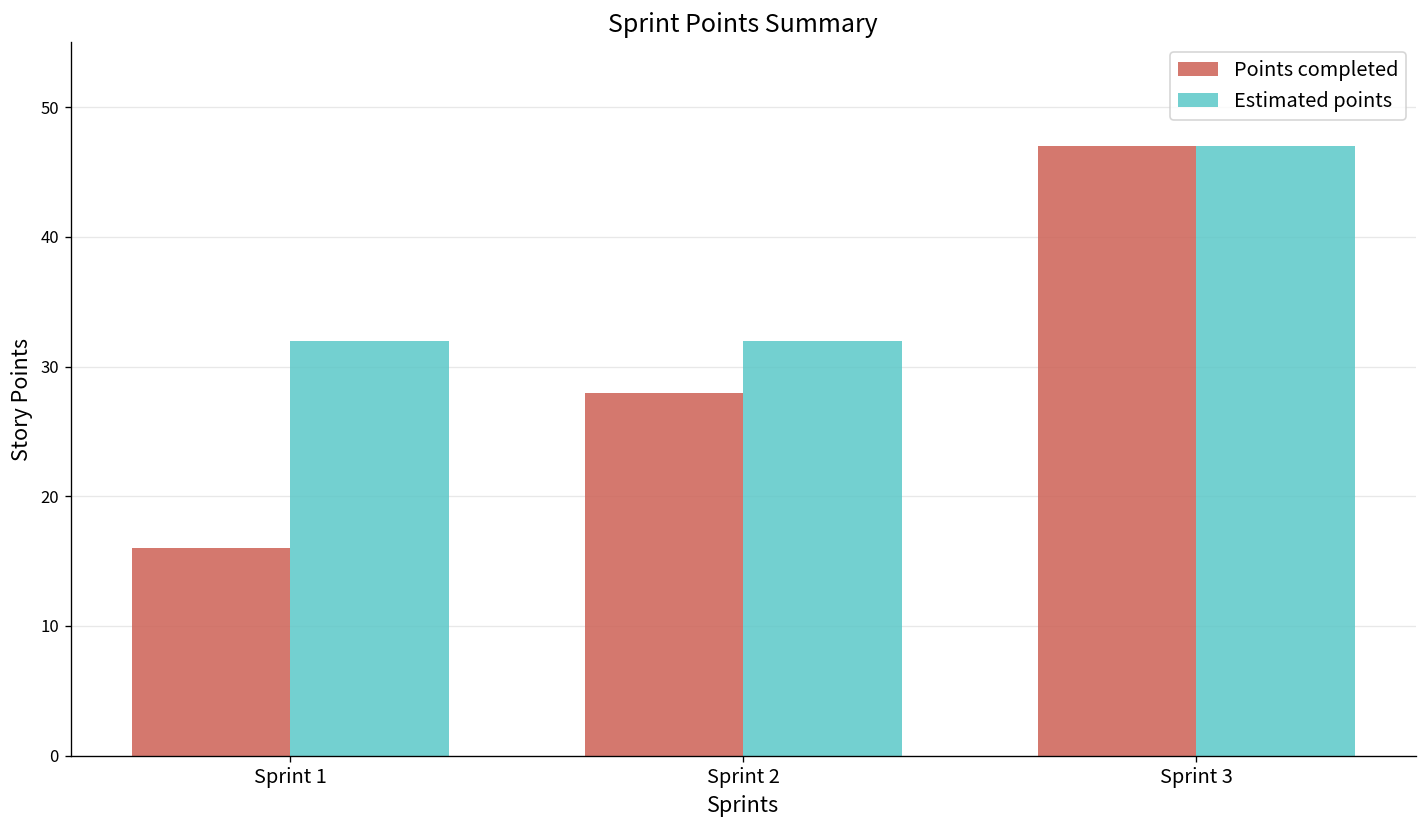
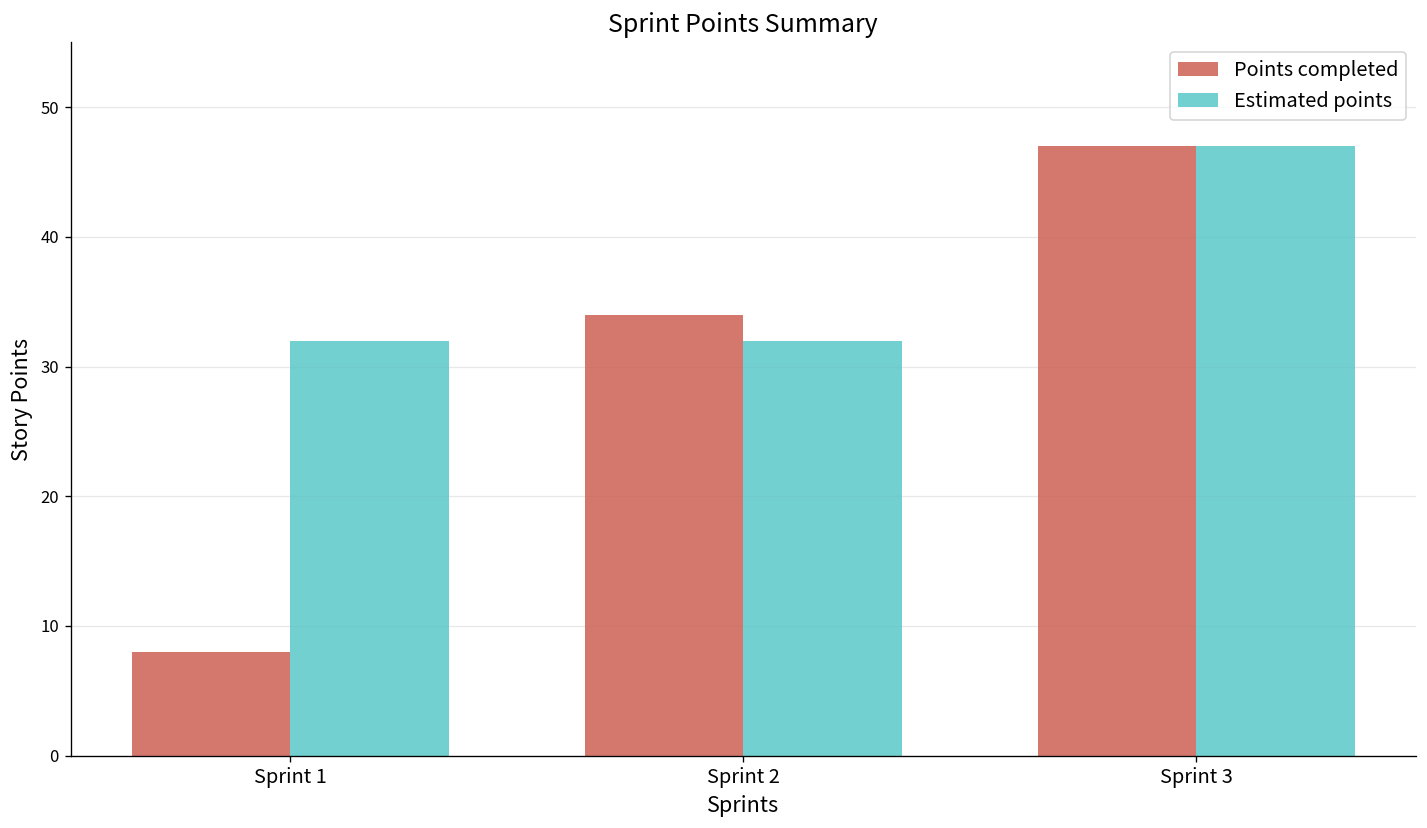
  {
    "Points completed": {
-     "Sprint 1": 16,
-     "Sprint 2": 28,
+     "Sprint 1": 8,
+     "Sprint 2": 34,
      "Sprint 3": 47
    },
    "Estimated points": {
      "Sprint 1": 32,
      "Sprint 2": 32,
      "Sprint 3": 47
    }
  }
